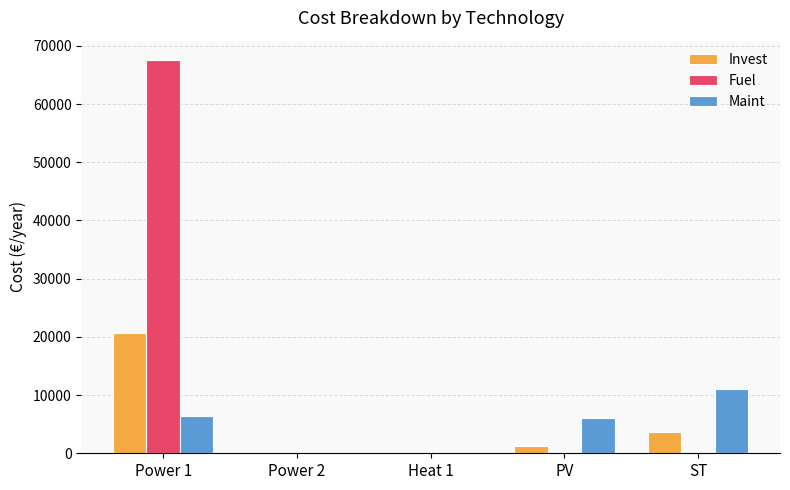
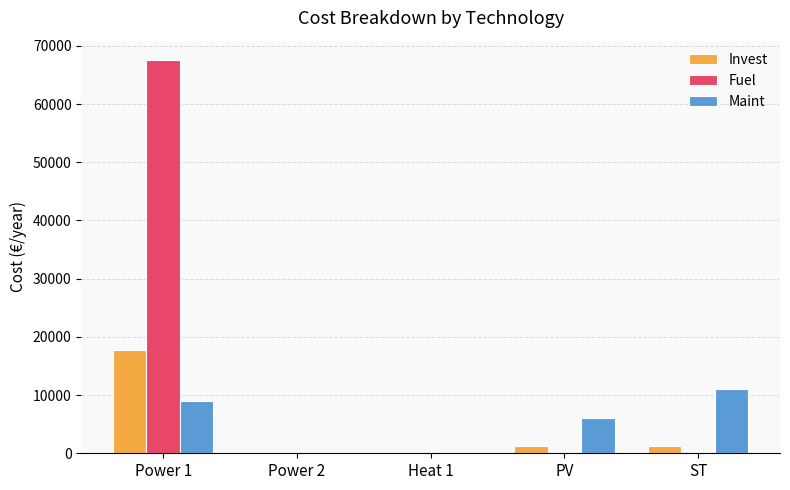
  {
    "Invest": {
-     "Power 1": 21000,
+     "Power 1": 18000,
      "Power 2": 0,
      "Heat 1": 0,
      "PV": 1000,
-     "ST": 4000
+     "ST": 1000
    },
    "Fuel": {
      "Power 1": 68000,
      "Power 2": 0,
      "Heat 1": 0,
      "PV": 0,
      "ST": 0
    },
    "Maint": {
-     "Power 1": 6000,
+     "Power 1": 9000,
      "Power 2": 0,
      "Heat 1": 0,
      "PV": 6000,
      "ST": 11000
    }
  }
